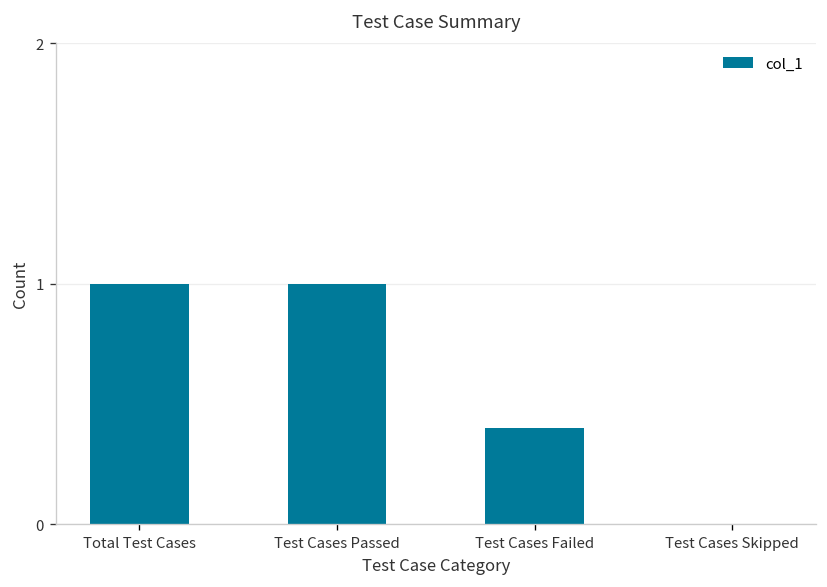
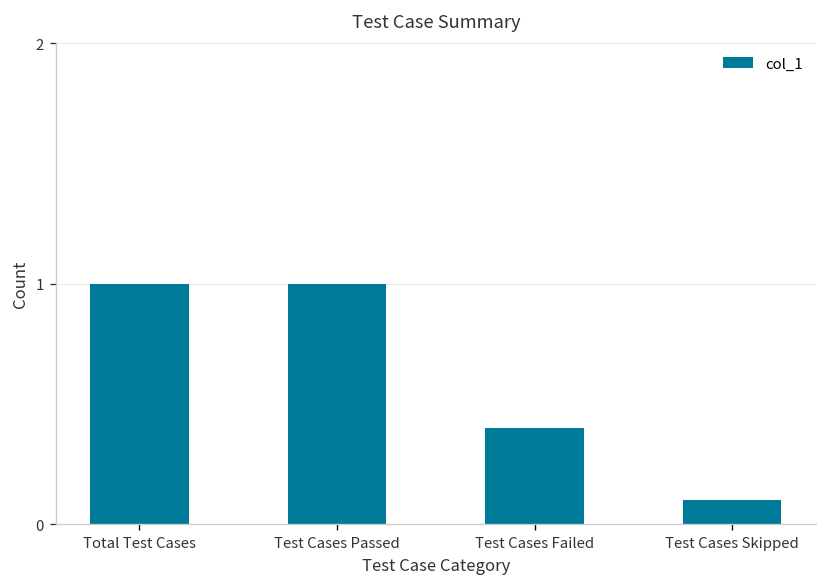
  {
    "Total Test Cases": 1.0,
    "Test Cases Passed": 1.0,
    "Test Cases Failed": 0.4,
-   "Test Cases Skipped": 0.0
+   "Test Cases Skipped": 0.1
  }
